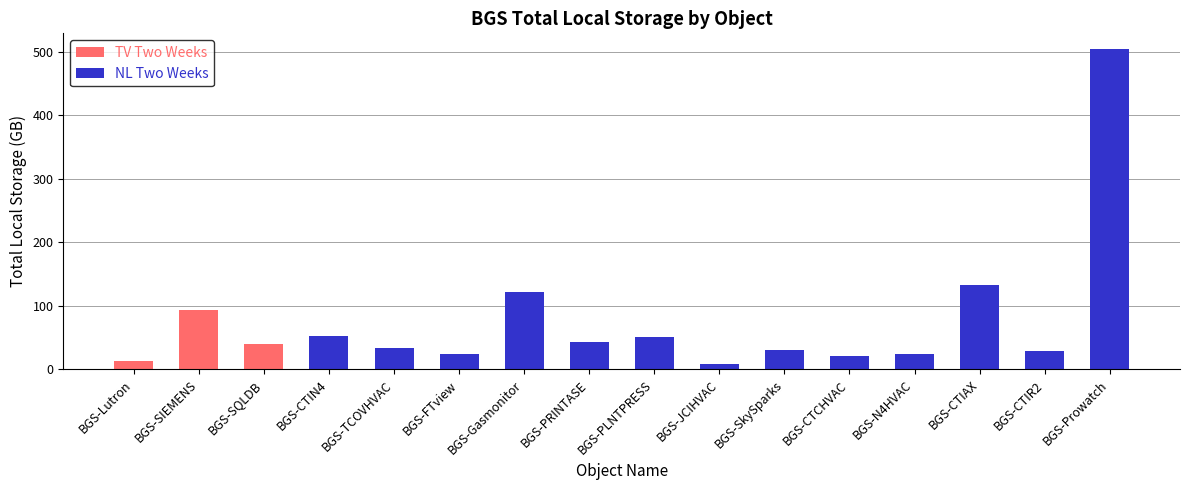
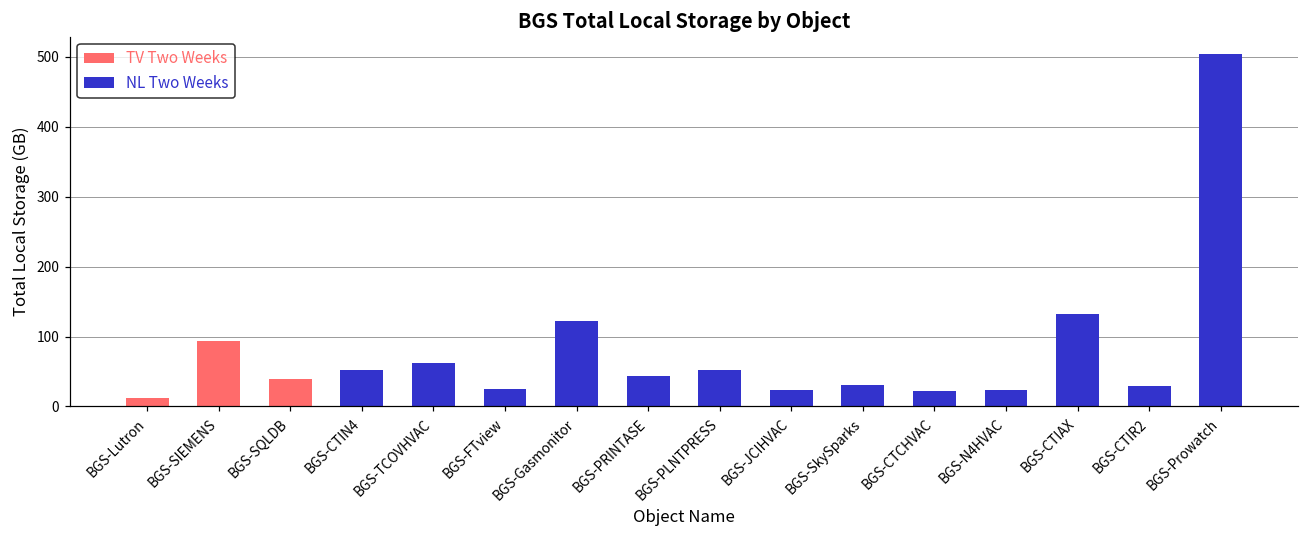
  {
    "TV Two Weeks": {
      "BGS-Lutron": 10,
      "BGS-SIEMENS": 90,
      "BGS-SQLDB": 40,
      "BGS-CTIN4": 0,
      "BGS-TCOVHVAC": 0,
      "BGS-FTview": 0,
      "BGS-Gasmonitor": 0,
      "BGS-PRINTASE": 0,
      "BGS-PLNTPRESS": 0,
      "BGS-JCIHVAC": 0,
      "BGS-SkySparks": 0,
      "BGS-CTCHVAC": 0,
      "BGS-N4HVAC": 0,
      "BGS-CTIAX": 0,
      "BGS-CTIR2": 0,
      "BGS-Prowatch": 0
    },
    "NL Two Weeks": {
-     "BGS-TCOVHVAC": 30,
-     "BGS-JCIHVAC": 10
+     "BGS-TCOVHVAC": 60,
+     "BGS-JCIHVAC": 20
    }
  }
